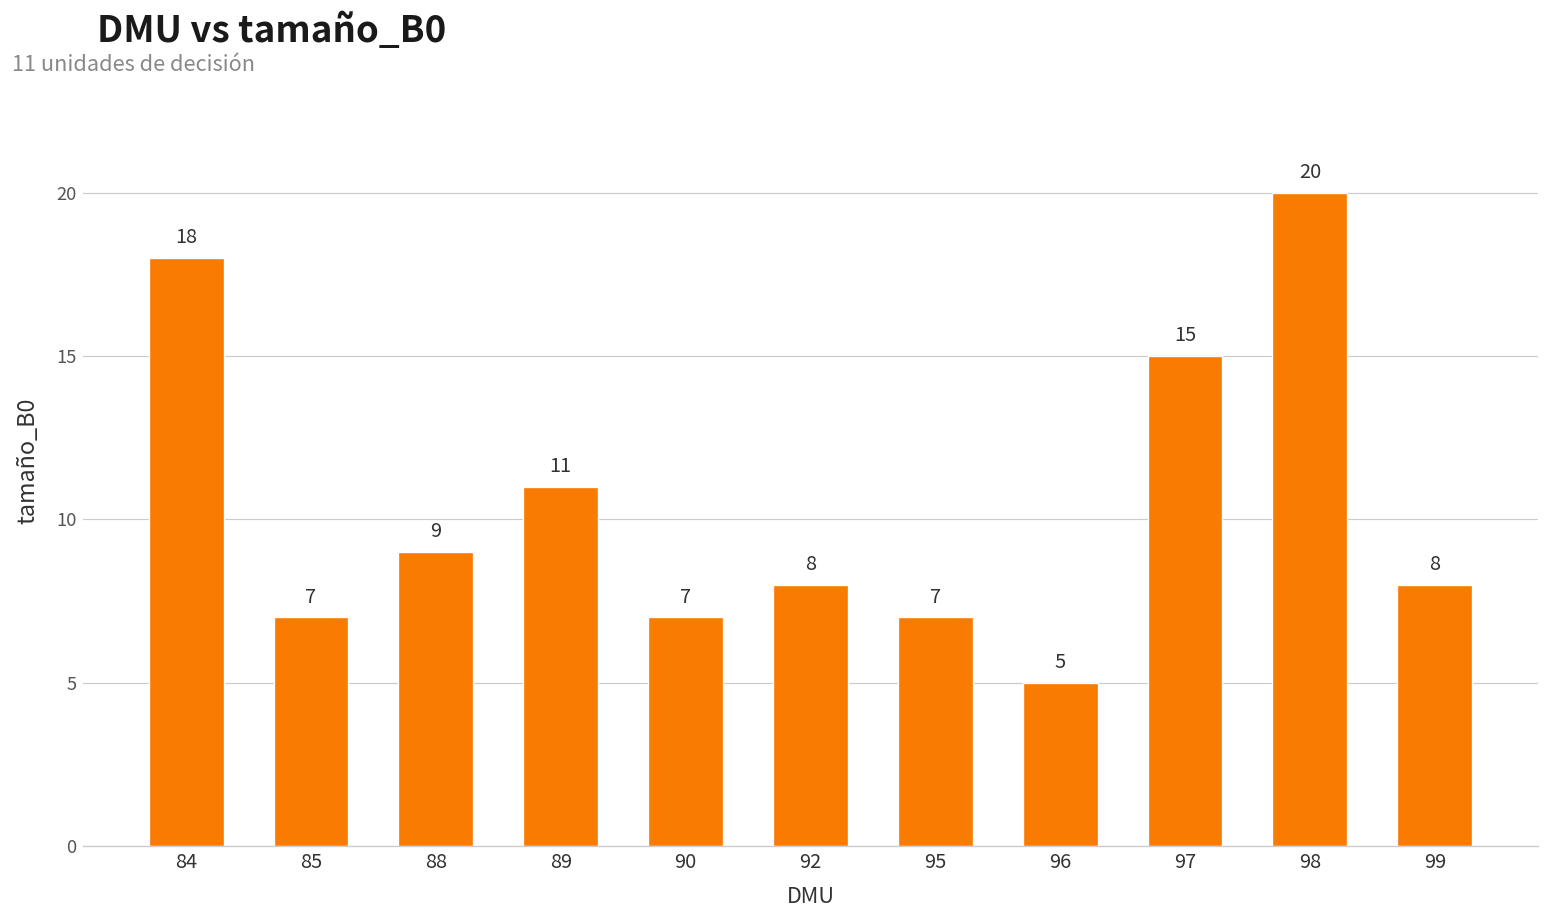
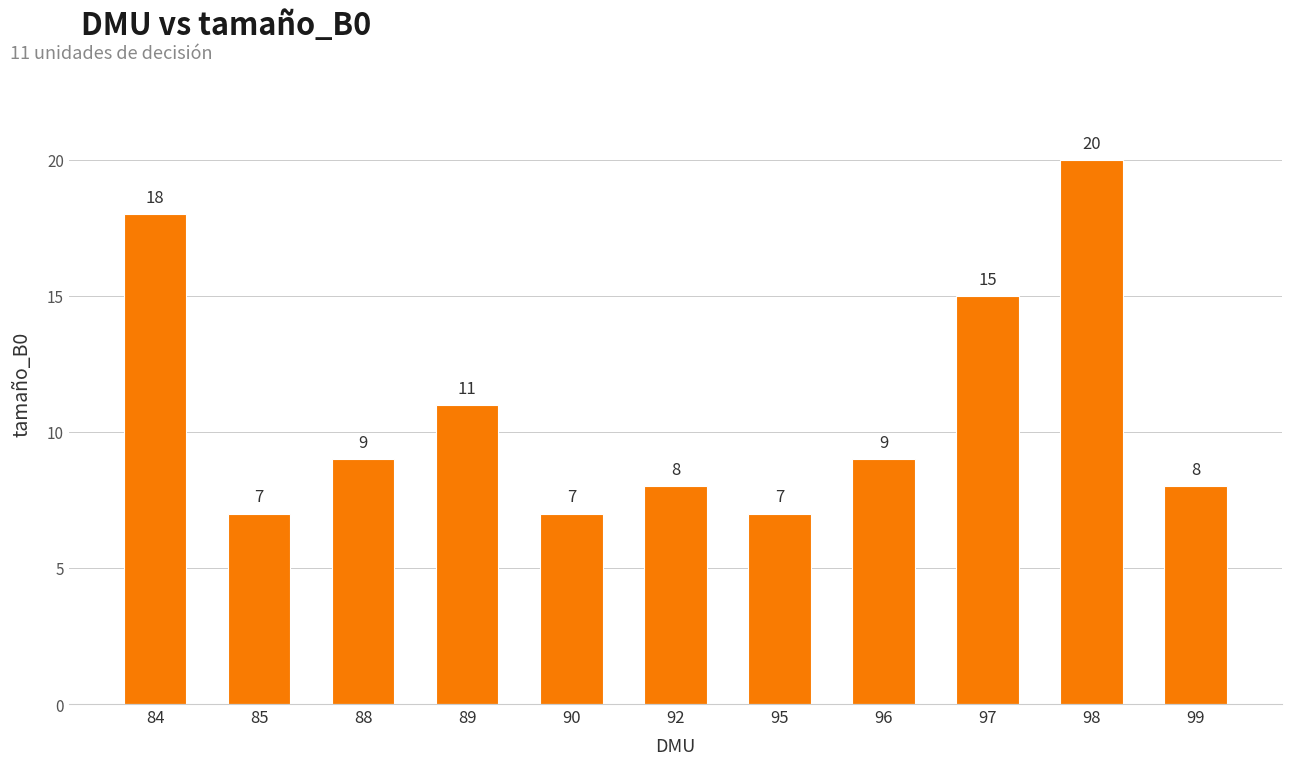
  {
    "84": 18,
    "85": 7,
    "88": 9,
    "89": 11,
    "90": 7,
    "92": 8,
    "95": 7,
-   "96": 5,
+   "96": 9,
    "97": 15,
    "98": 20,
    "99": 8
  }
